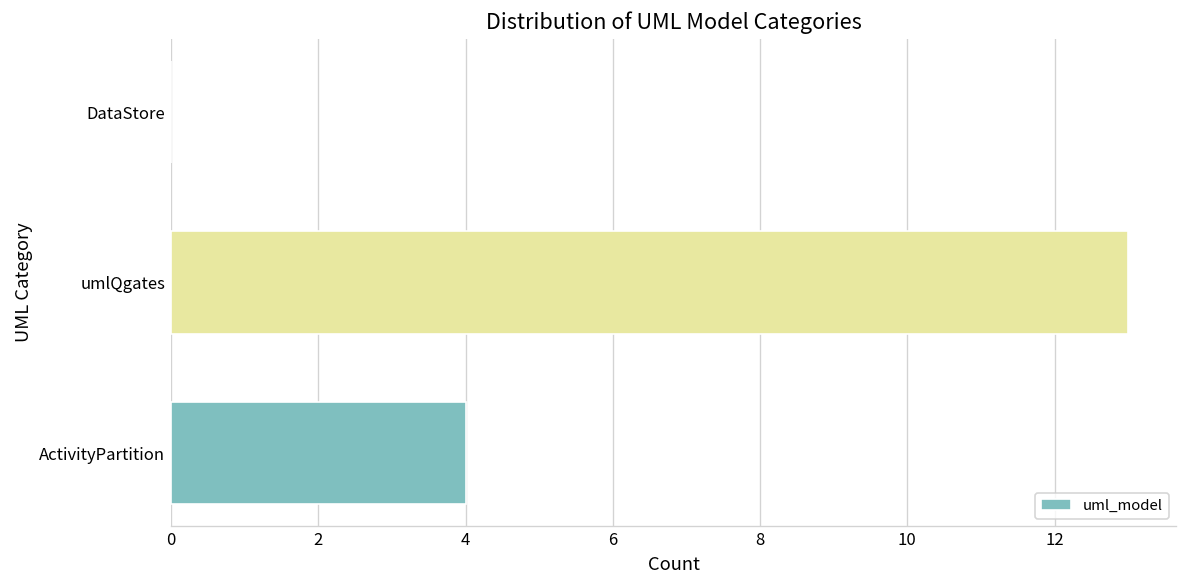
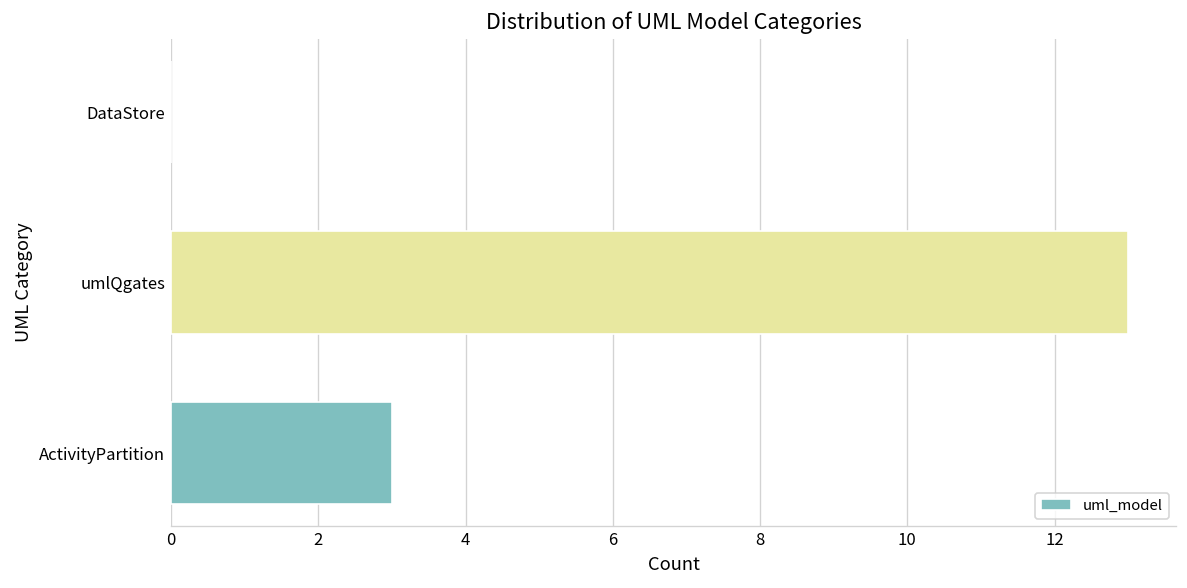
  {
    "DataStore": 0,
    "umlQgates": 13,
-   "ActivityPartition": 4
+   "ActivityPartition": 3
  }
